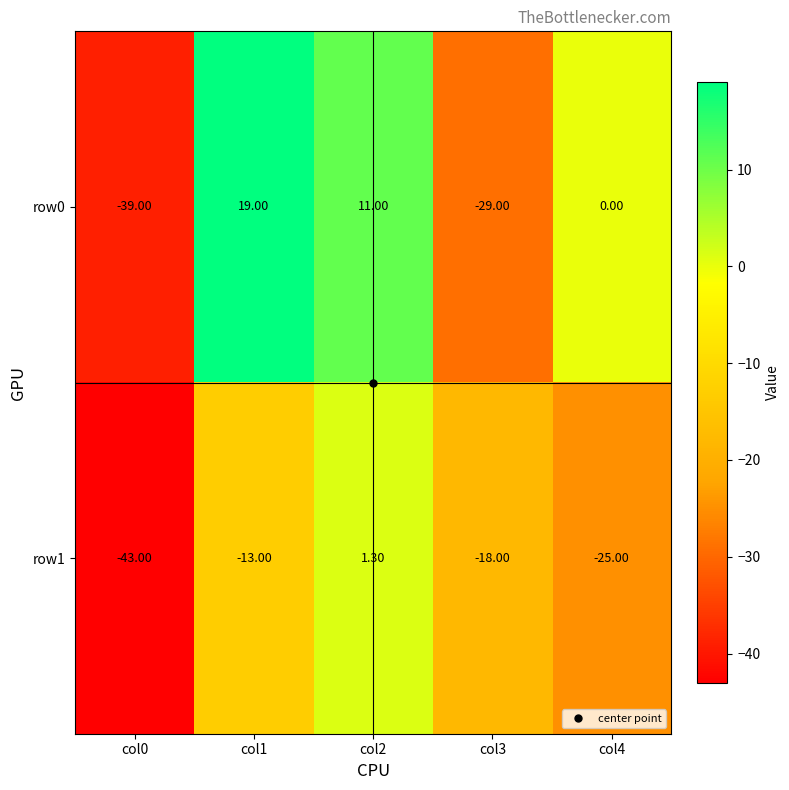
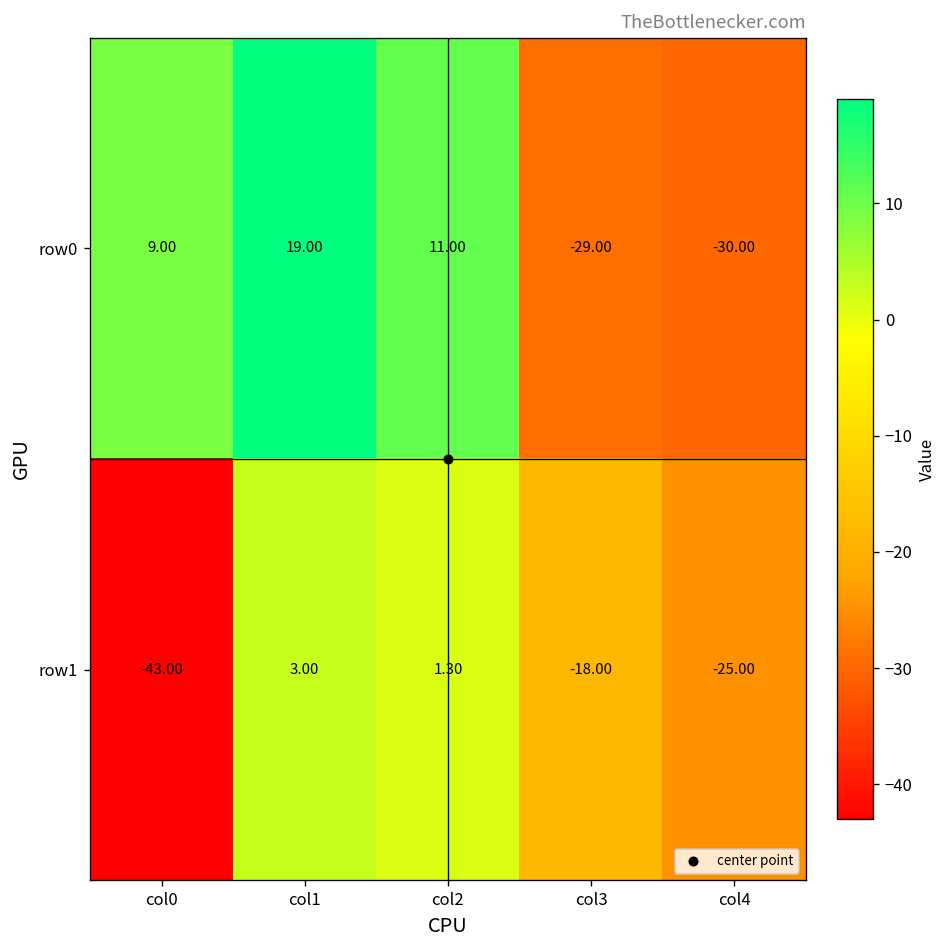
  {
    "row0": {
-     "col0": -39.00,
+     "col0": 9.00,
      "col1": 19.00,
      "col2": 11.00,
      "col3": -29.00,
-     "col4": 0.00
+     "col4": -30.00
    },
    "row1": {
      "col0": -43.00,
-     "col1": -13.00,
+     "col1": 3.00,
      "col2": 1.30,
      "col3": -18.00,
      "col4": -25.00
    }
  }
